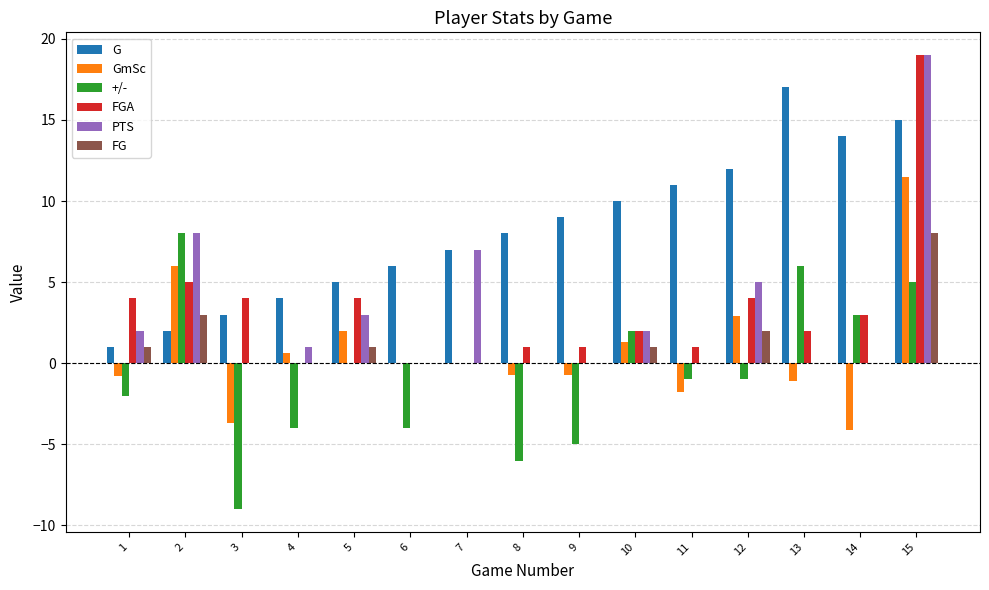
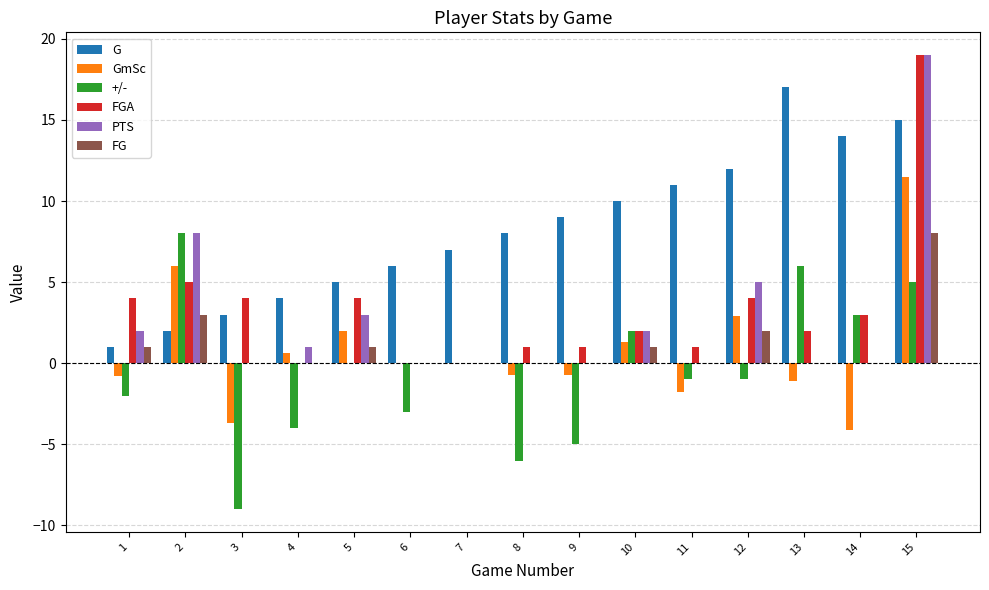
  {
    "G": {
      "1": 1,
      "2": 2,
      "3": 3,
      "4": 4,
      "5": 5,
      "6": 6,
      "7": 7,
      "8": 8,
      "9": 9,
      "10": 10,
      "11": 11,
      "12": 12,
      "13": 17,
      "14": 14,
      "15": 15
    },
    "GmSc": {
      "1": -0.8,
      "2": 6,
      "3": -3.7,
      "4": 0.6,
      "5": 2,
      "6": 0,
      "7": 0,
      "8": -0.7,
      "9": -0.7,
      "10": 1.3,
      "11": -1.8,
      "12": 3,
      "13": -1,
      "14": -4,
      "15": 11.5
    },
    "+/-": {
      "1": -2,
      "2": 8,
      "3": -9,
      "4": -4,
      "5": 0,
-     "6": -4,
+     "6": -3,
      "7": 0,
      "8": -6,
      "9": -5,
      "10": 2,
      "11": -1,
      "12": -1,
      "13": 6,
      "14": 3,
      "15": 5
    },
    "FGA": {
      "1": 4,
      "2": 5,
      "3": 4,
      "4": 0,
      "5": 4,
      "6": 0,
      "7": 0,
      "8": 1,
      "9": 1,
      "10": 2,
      "11": 1,
      "12": 4,
      "13": 2,
      "14": 3,
      "15": 19
    },
    "PTS": {
      "1": 2,
      "2": 8,
      "3": 0,
      "4": 1,
      "5": 3,
      "6": 0,
-     "7": 7,
+     "7": 0,
      "8": 0,
      "9": 0,
      "10": 2,
      "11": 0,
      "12": 5,
      "13": 0,
      "14": 0,
      "15": 19
    },
    "FG": {
      "1": 1,
      "2": 3,
      "3": 0,
      "4": 0,
      "5": 1,
      "6": 0,
      "7": 0,
      "8": 0,
      "9": 0,
      "10": 1,
      "11": 0,
      "12": 2,
      "13": 0,
      "14": 0,
      "15": 8
    }
  }
